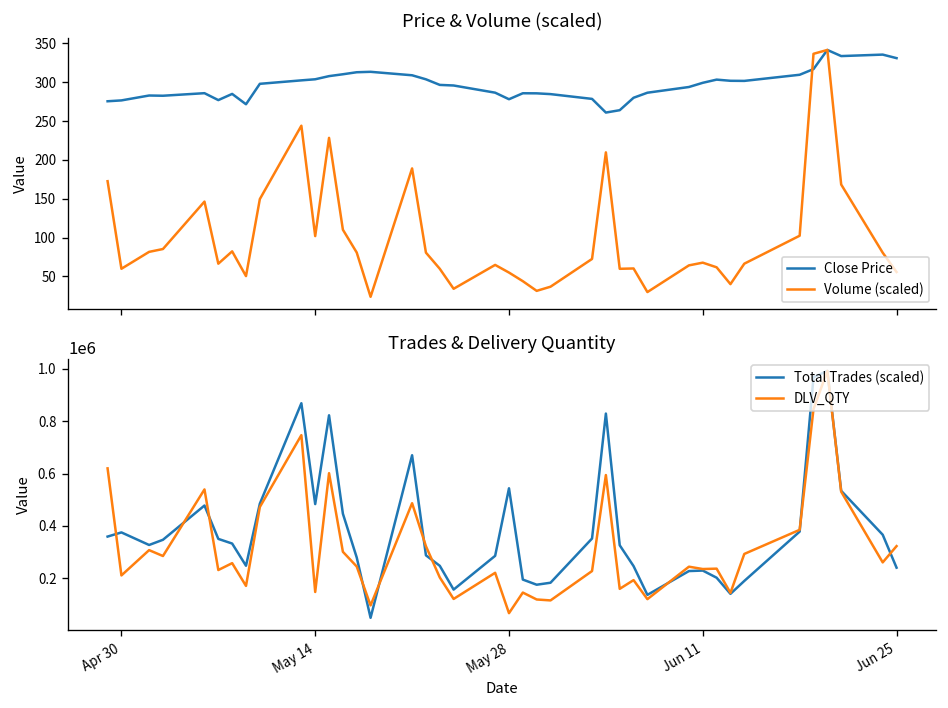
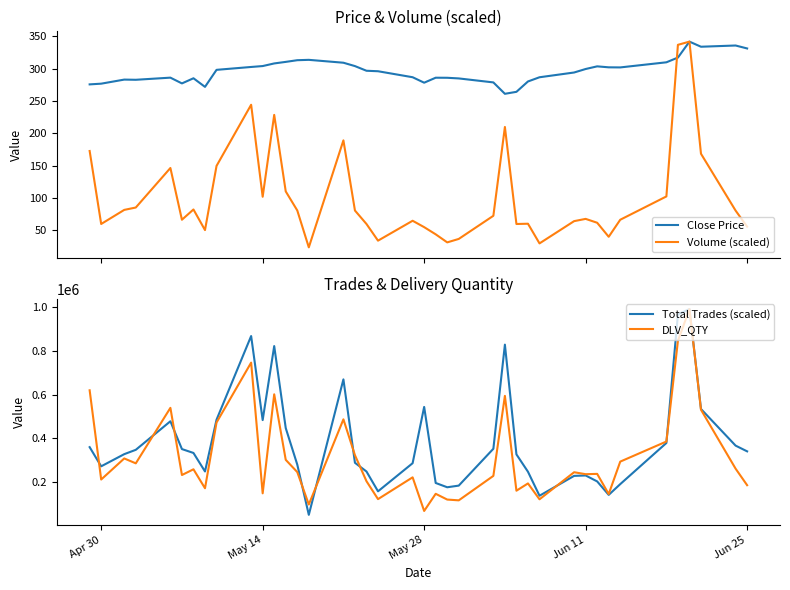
  {
    "Trades & Delivery Quantity": {
      "Total Trades (scaled)": {
-       "Apr 30": 380000,
+       "Apr 30": 270000,
        "May 14": 480000,
        "May 28": 540000,
-       "Jun 25": 240000
+       "Jun 25": 340000
      },
      "DLV_QTY": {
        "Apr 30": 210000,
        "May 14": 150000,
        "May 28": 70000,
-       "Jun 25": 320000
+       "Jun 25": 180000
      }
    }
  }
